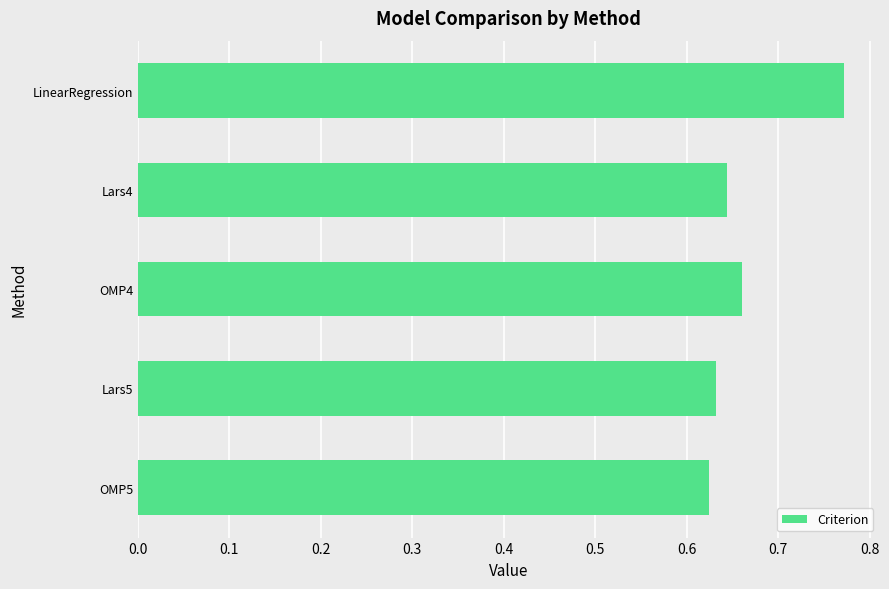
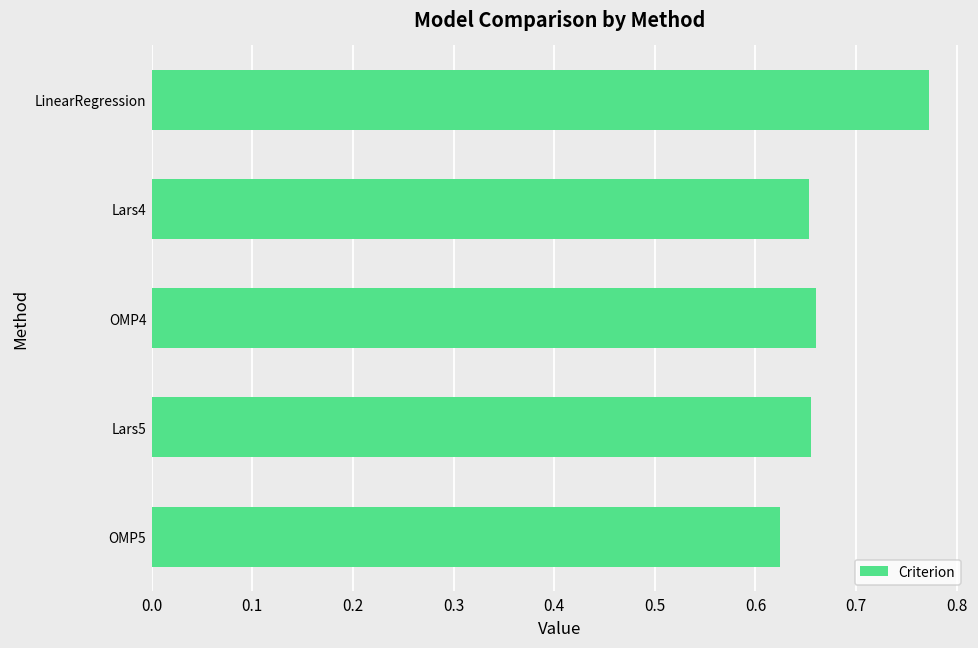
  {
    "LinearRegression": 0.77,
-   "Lars4": 0.64,
+   "Lars4": 0.65,
    "OMP4": 0.66,
-   "Lars5": 0.63,
+   "Lars5": 0.66,
    "OMP5": 0.62
  }
